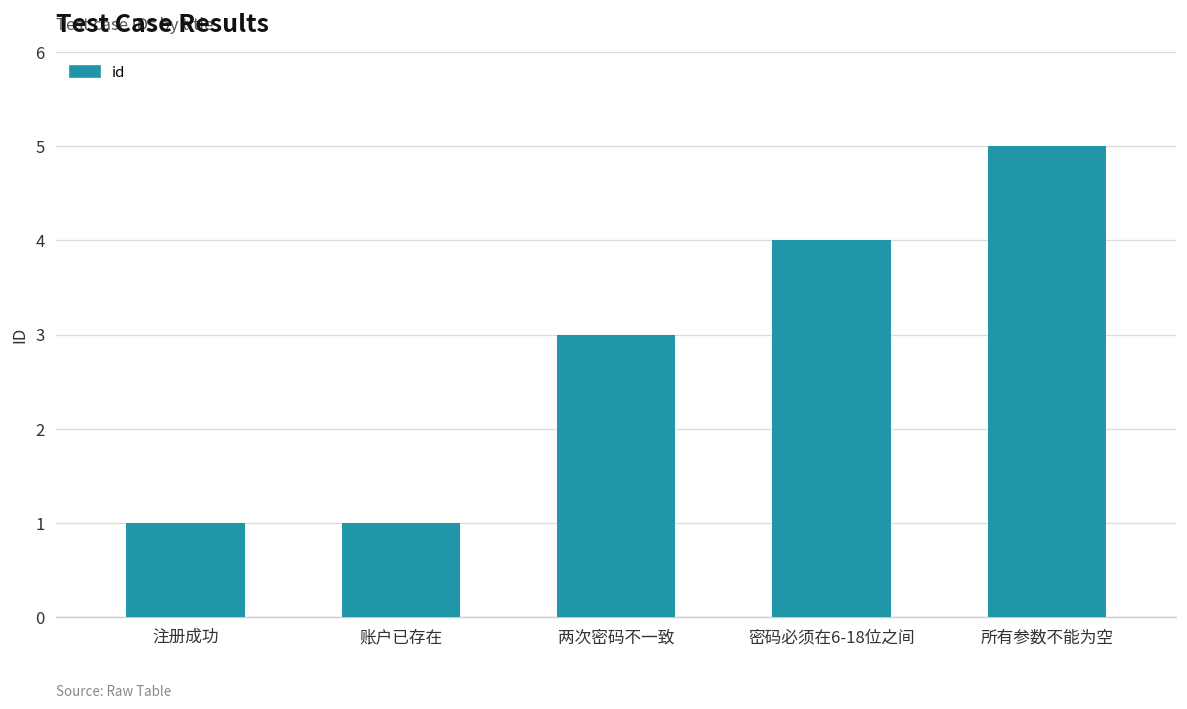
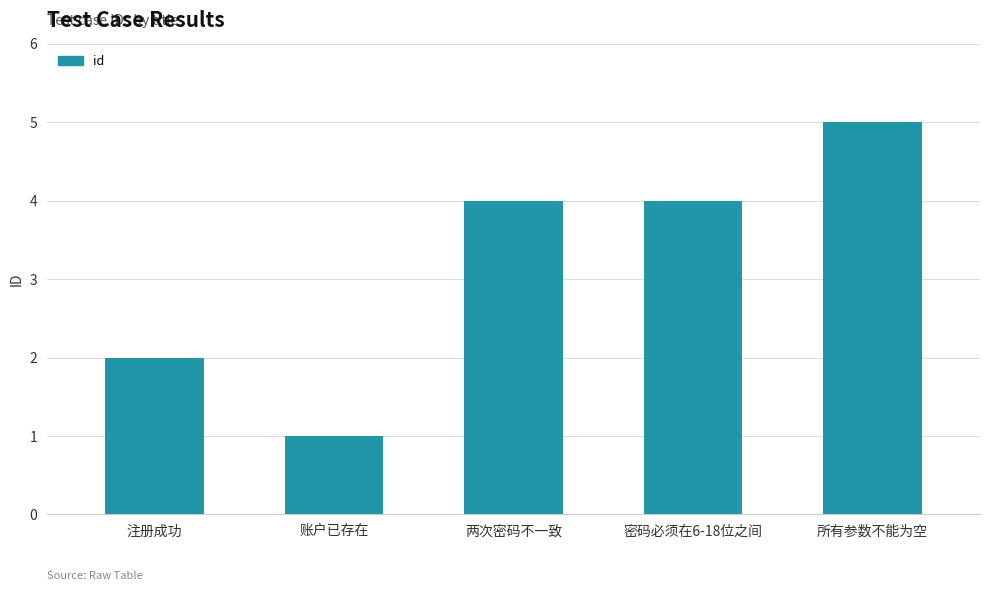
  {
-   "注册成功": 1,
+   "注册成功": 2,
    "账户已存在": 1,
-   "两次密码不一致": 3,
+   "两次密码不一致": 4,
    "密码必须在6-18位之间": 4,
    "所有参数不能为空": 5
  }
